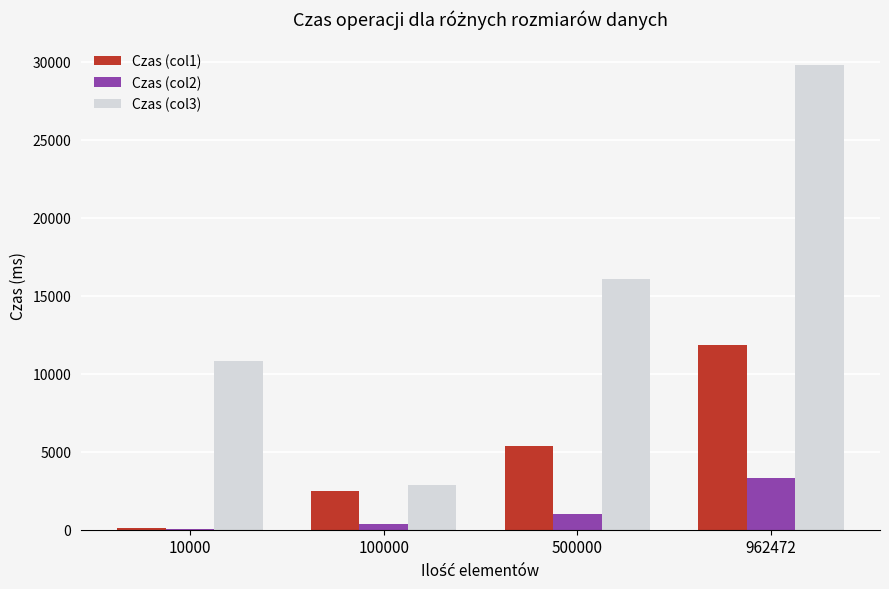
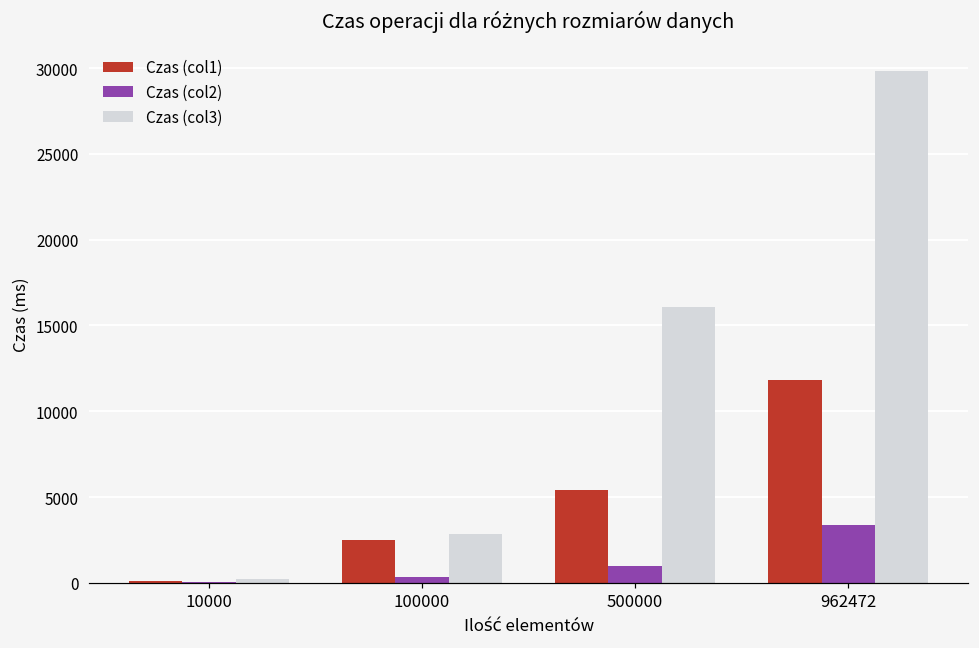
  {
    "Czas (col1)": {
      "100000": 2500,
      "500000": 5400,
      "962472": 11800
    },
    "Czas (col2)": {
      "100000": 300,
      "500000": 1000,
      "962472": 3300
    },
    "Czas (col3)": {
-     "10000": 10800,
+     "10000": 200,
      "100000": 2800,
      "500000": 16100,
      "962472": 29800
    }
  }
